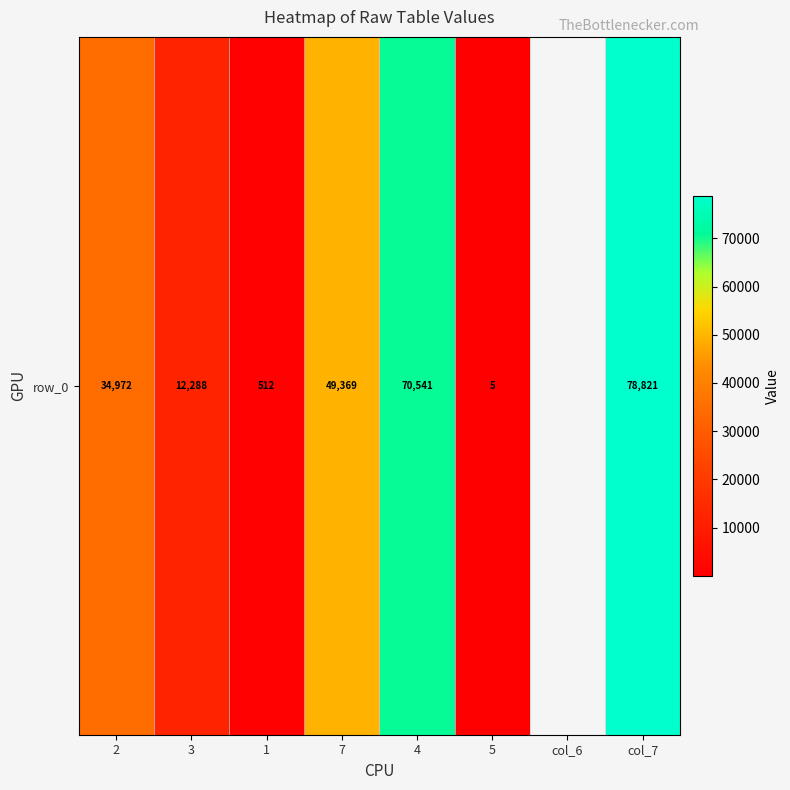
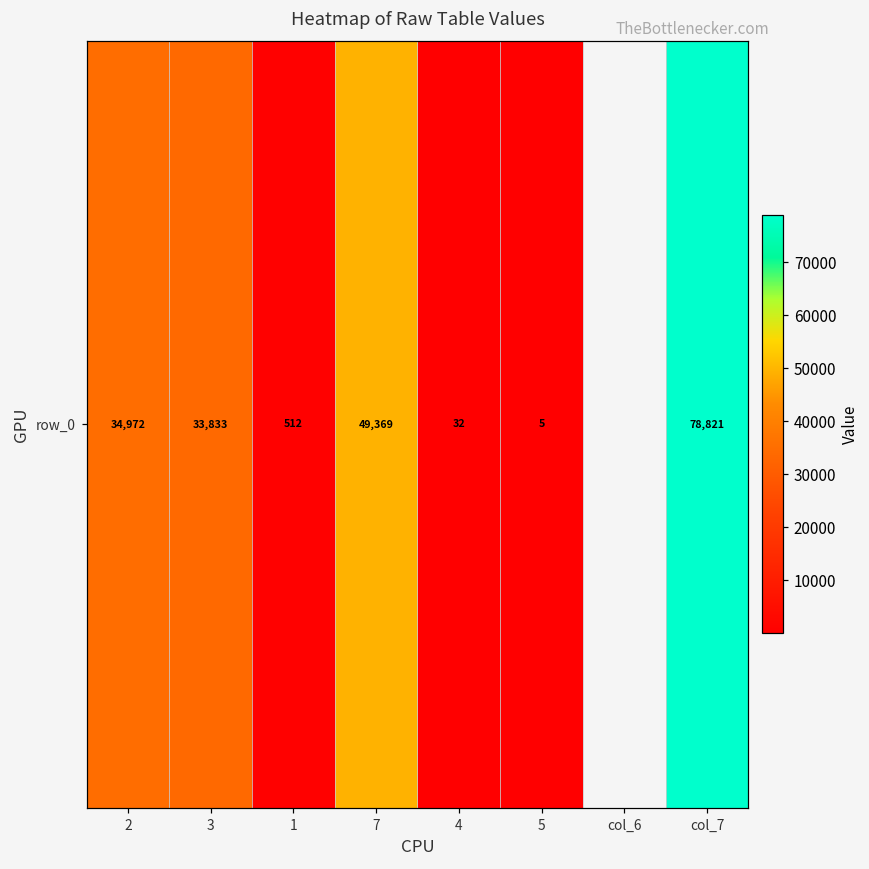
  {
    "row_0": {
      "2": "34,972",
-     "3": "12,288",
+     "3": "33,833",
      "1": "512",
      "7": "49,369",
-     "4": "70,541",
+     "4": "32",
      "5": "5",
      "col_7": "78,821"
    }
  }
